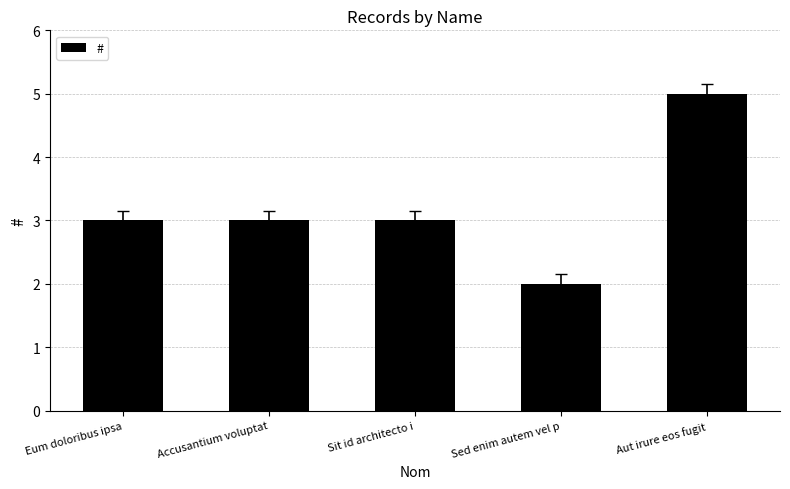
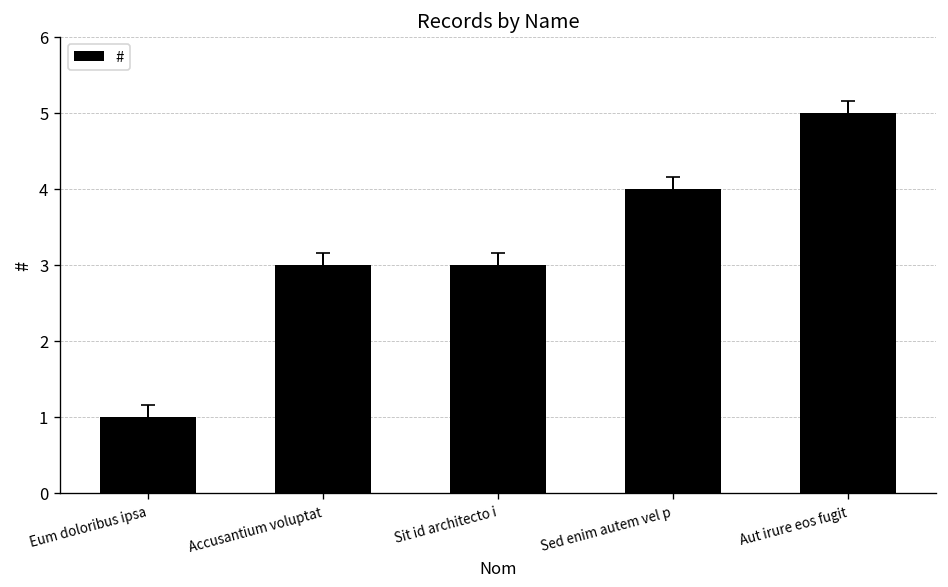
  {
    "#": {
-     "Eum doloribus ipsa": 3,
+     "Eum doloribus ipsa": 1,
      "Accusantium voluptat": 3,
      "Sit id architecto i": 3,
-     "Sed enim autem vel p": 2,
+     "Sed enim autem vel p": 4,
      "Aut irure eos fugit": 5
    }
  }
